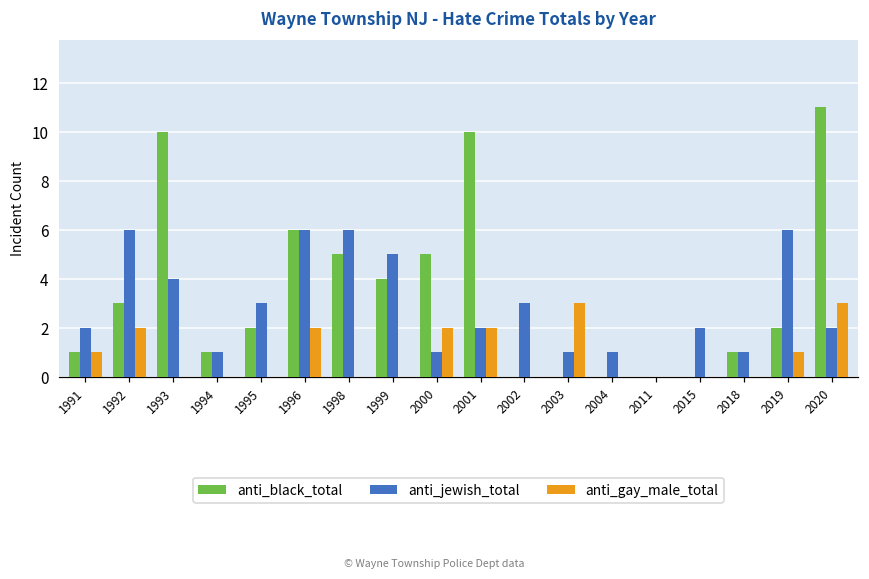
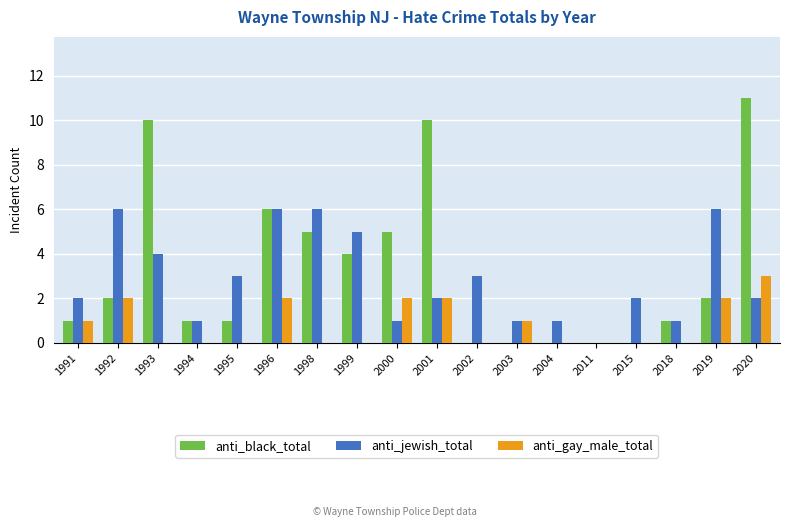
  {
    "anti_black_total": {
      "1991": 1,
-     "1992": 3,
+     "1992": 2,
      "1993": 10,
      "1994": 1,
-     "1995": 2,
+     "1995": 1,
      "1996": 6,
      "1998": 5,
      "1999": 4,
      "2000": 5,
      "2001": 10,
      "2002": 0,
      "2003": 0,
      "2004": 0,
      "2011": 0,
      "2015": 0,
      "2018": 1,
      "2019": 2,
      "2020": 11
    },
    "anti_jewish_total": {
      "1991": 2,
      "1992": 6,
      "1993": 4,
      "1994": 1,
      "1995": 3,
      "1996": 6,
      "1998": 6,
      "1999": 5,
      "2000": 1,
      "2001": 2,
      "2002": 3,
      "2003": 1,
      "2004": 1,
      "2011": 0,
      "2015": 2,
      "2018": 1,
      "2019": 6,
      "2020": 2
    },
    "anti_gay_male_total": {
      "1991": 1,
      "1992": 2,
      "1993": 0,
      "1994": 0,
      "1995": 0,
      "1996": 2,
      "1998": 0,
      "1999": 0,
      "2000": 2,
      "2001": 2,
      "2002": 0,
-     "2003": 3,
+     "2003": 1,
      "2004": 0,
      "2011": 0,
      "2015": 0,
      "2018": 0,
-     "2019": 1,
+     "2019": 2,
      "2020": 3
    }
  }
